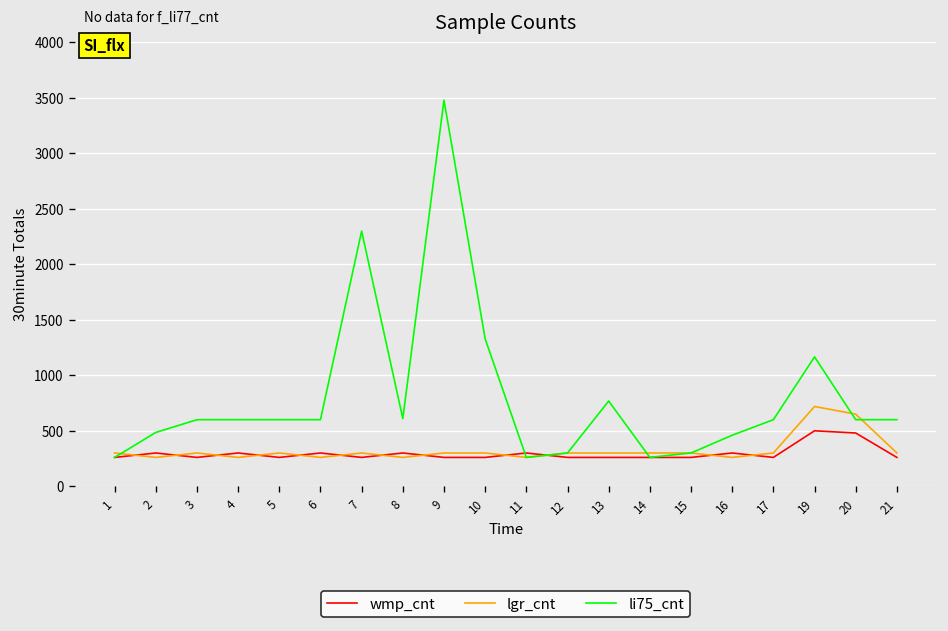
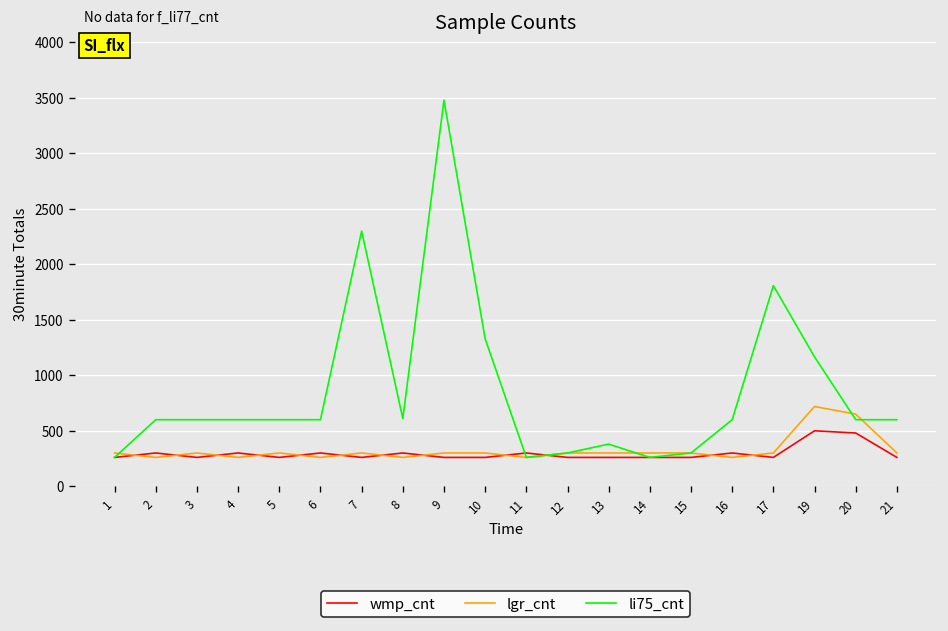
  {
    "wmp_cnt": {
      "2": 300,
      "3": 300,
      "4": 300,
      "5": 300,
      "6": 300,
      "7": 300,
      "8": 300,
      "9": 300,
      "10": 300,
      "11": 300,
      "12": 300,
      "13": 300,
      "15": 300,
      "16": 300,
      "17": 300,
      "19": 500,
      "20": 500,
      "21": 300
    },
    "lgr_cnt": {
      "1": 300,
      "2": 300,
      "3": 300,
      "4": 300,
      "5": 300,
      "6": 300,
      "7": 300,
      "8": 300,
      "9": 300,
      "10": 300,
      "13": 300,
      "14": 300,
      "16": 300,
      "17": 300,
      "19": 700,
      "20": 700,
      "21": 300
    },
    "li75_cnt": {
-     "2": 500,
+     "2": 600,
      "3": 600,
      "4": 600,
      "5": 600,
      "6": 600,
      "7": 2300,
      "8": 600,
      "9": 3500,
      "10": 1300,
-     "13": 800,
-     "16": 500,
-     "17": 600,
+     "13": 400,
+     "16": 600,
+     "17": 1800,
      "19": 1200,
      "20": 600,
      "21": 600
    }
  }
